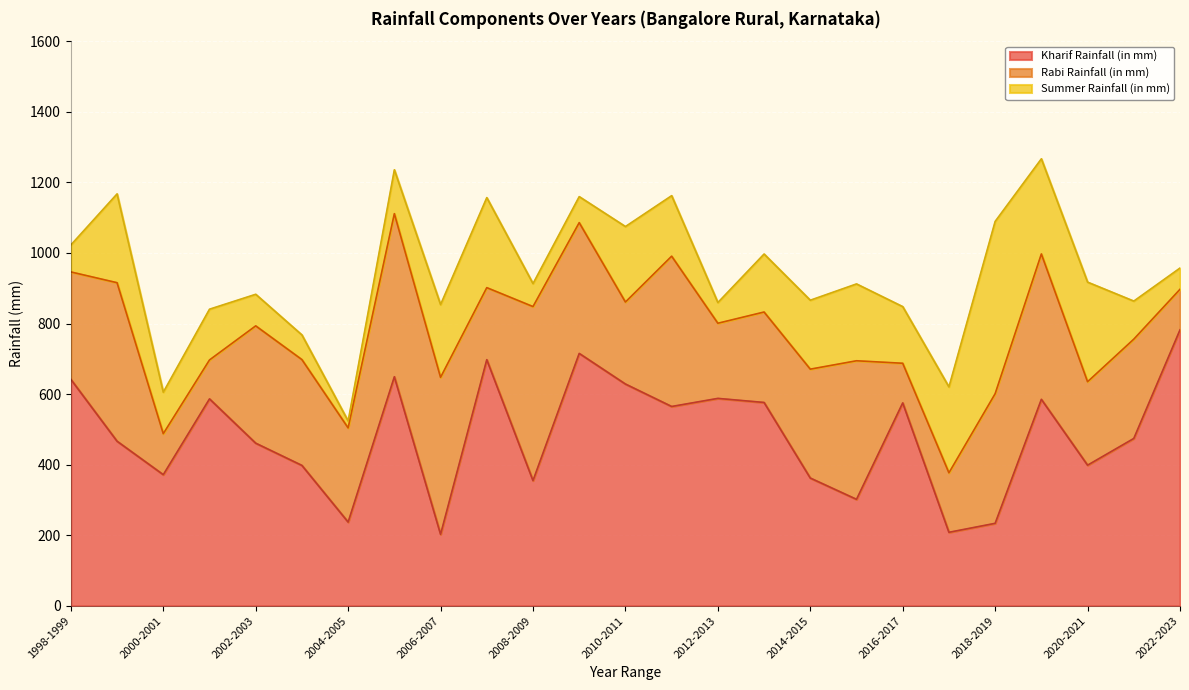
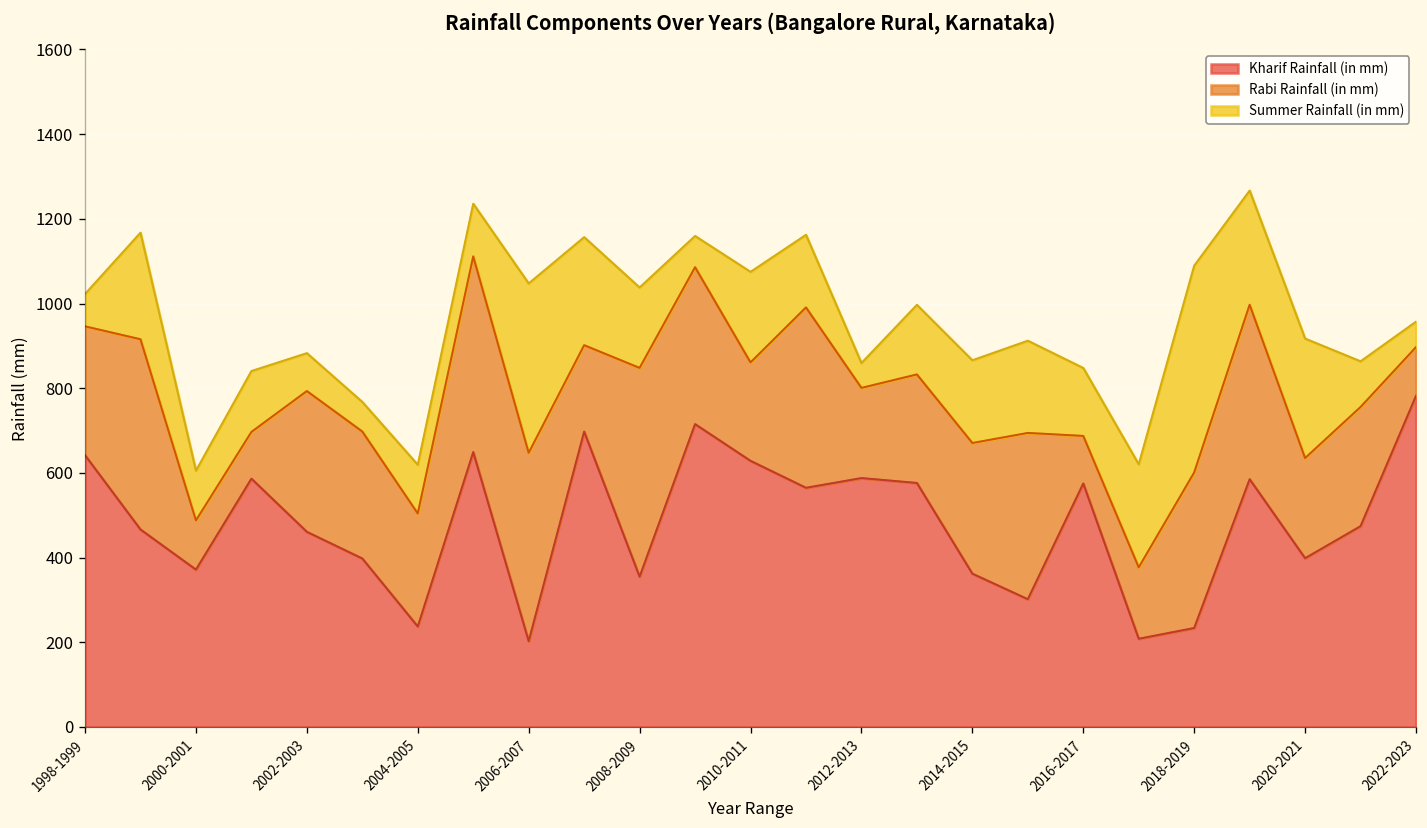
  {
    "Summer Rainfall (in mm)": {
      "1998-1999": 80,
      "2000-2001": 120,
      "2002-2003": 90,
-     "2004-2005": 20,
-     "2006-2007": 210,
-     "2008-2009": 70,
+     "2004-2005": 120,
+     "2006-2007": 400,
+     "2008-2009": 190,
      "2010-2011": 210,
      "2012-2013": 60,
      "2014-2015": 200,
      "2016-2017": 160,
      "2018-2019": 490,
      "2020-2021": 280,
      "2022-2023": 60
    }
  }
